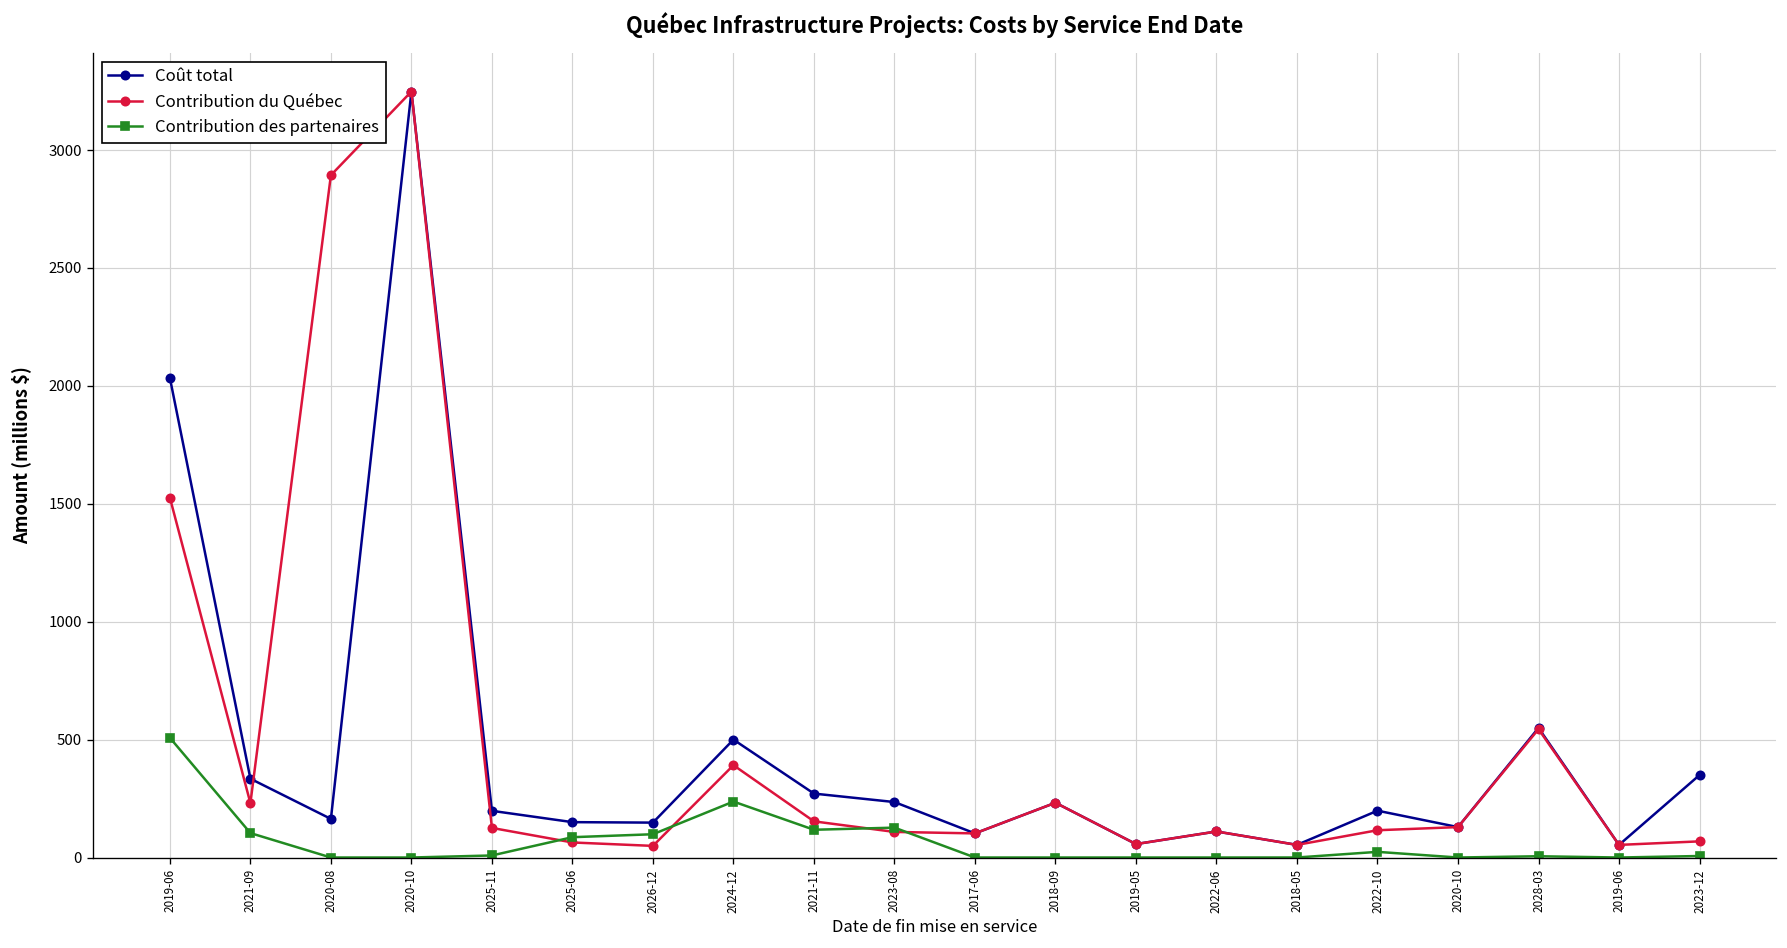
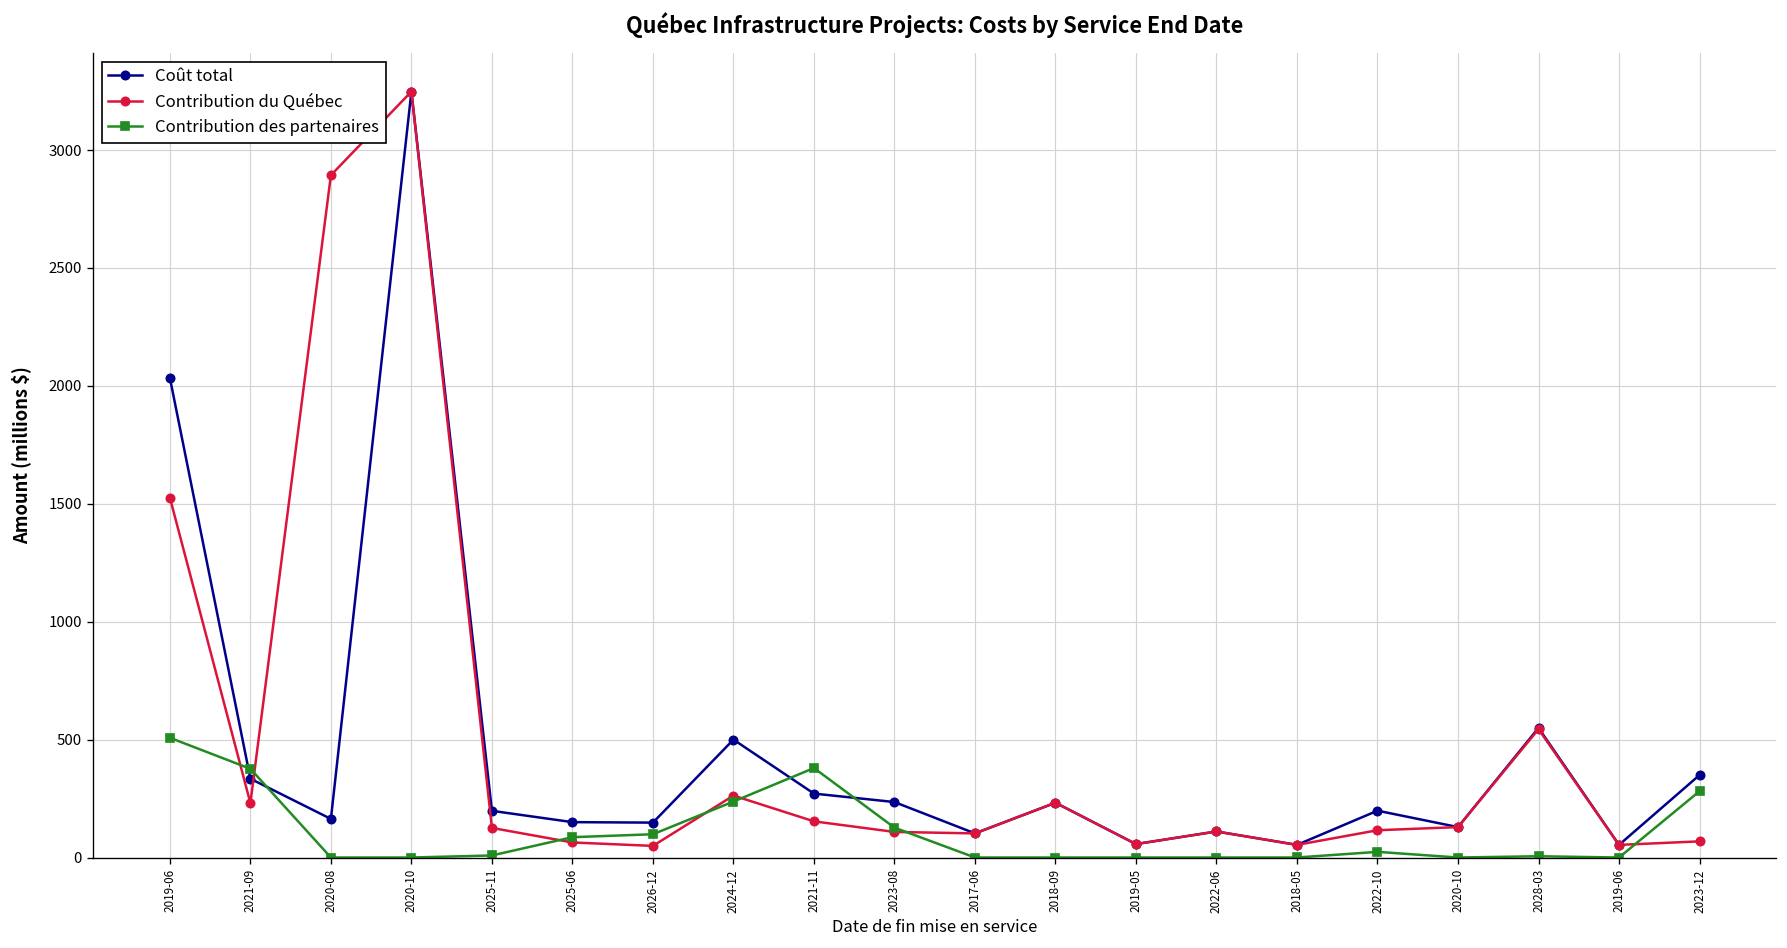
  {
    "Coût total": {
      "2021-09": 330,
      "2020-08": 160,
      "2025-11": 200,
      "2025-06": 150,
      "2026-12": 150,
      "2024-12": 500,
      "2021-11": 270,
      "2023-08": 240,
      "2022-10": 200,
      "2023-12": 350
    },
    "Contribution du Québec": {
      "2021-09": 230,
      "2020-08": 2890,
      "2025-11": 130,
      "2025-06": 60,
      "2026-12": 50,
-     "2024-12": 390,
+     "2024-12": 260,
      "2021-11": 150,
      "2023-08": 110,
      "2022-10": 120,
      "2023-12": 70
    },
    "Contribution des partenaires": {
-     "2021-09": 100,
+     "2021-09": 380,
      "2020-08": 0,
      "2025-11": 10,
      "2025-06": 90,
      "2026-12": 100,
      "2024-12": 240,
-     "2021-11": 120,
+     "2021-11": 380,
      "2023-08": 130,
      "2017-06": 0,
      "2018-09": 0,
      "2019-05": 0,
      "2022-06": 0,
      "2018-05": 0,
      "2022-10": 20,
      "2028-03": 10,
-     "2023-12": 10
+     "2023-12": 280
    }
  }
